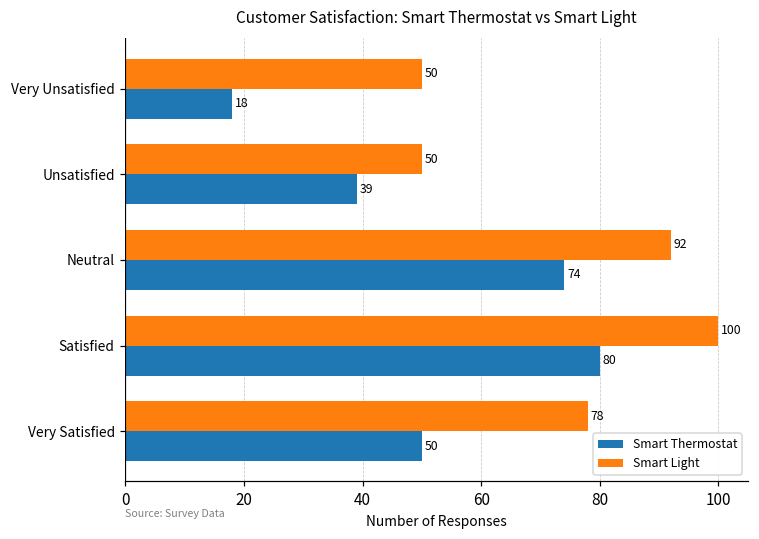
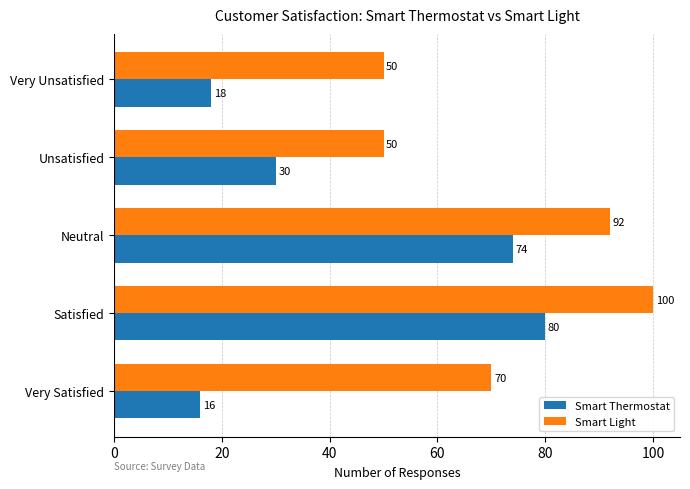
  {
    "Smart Thermostat": {
      "Very Unsatisfied": 18,
-     "Unsatisfied": 39,
+     "Unsatisfied": 30,
      "Neutral": 74,
      "Satisfied": 80,
-     "Very Satisfied": 50
+     "Very Satisfied": 16
    },
    "Smart Light": {
      "Very Unsatisfied": 50,
      "Unsatisfied": 50,
      "Neutral": 92,
      "Satisfied": 100,
-     "Very Satisfied": 78
+     "Very Satisfied": 70
    }
  }
